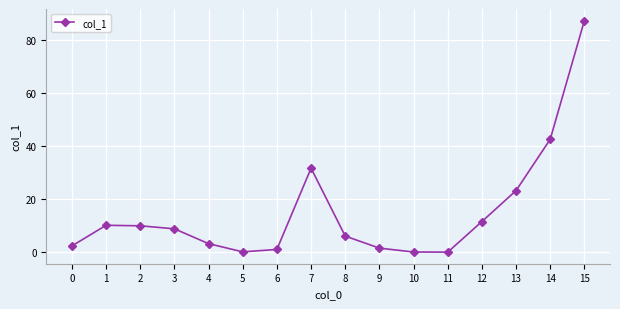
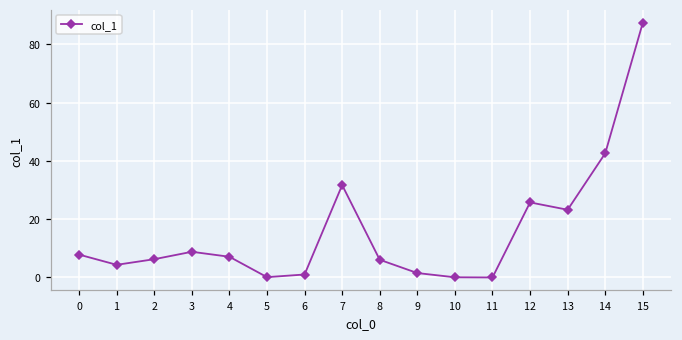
  {
-   "0": 2,
-   "1": 10,
-   "2": 10,
+   "0": 8,
+   "1": 4,
+   "2": 6,
    "3": 9,
-   "4": 3,
+   "4": 7,
    "5": 0,
    "6": 1,
    "7": 32,
    "8": 6,
    "9": 2,
    "10": 0,
    "11": 0,
-   "12": 12,
+   "12": 26,
    "13": 23,
    "14": 43,
    "15": 87
  }
